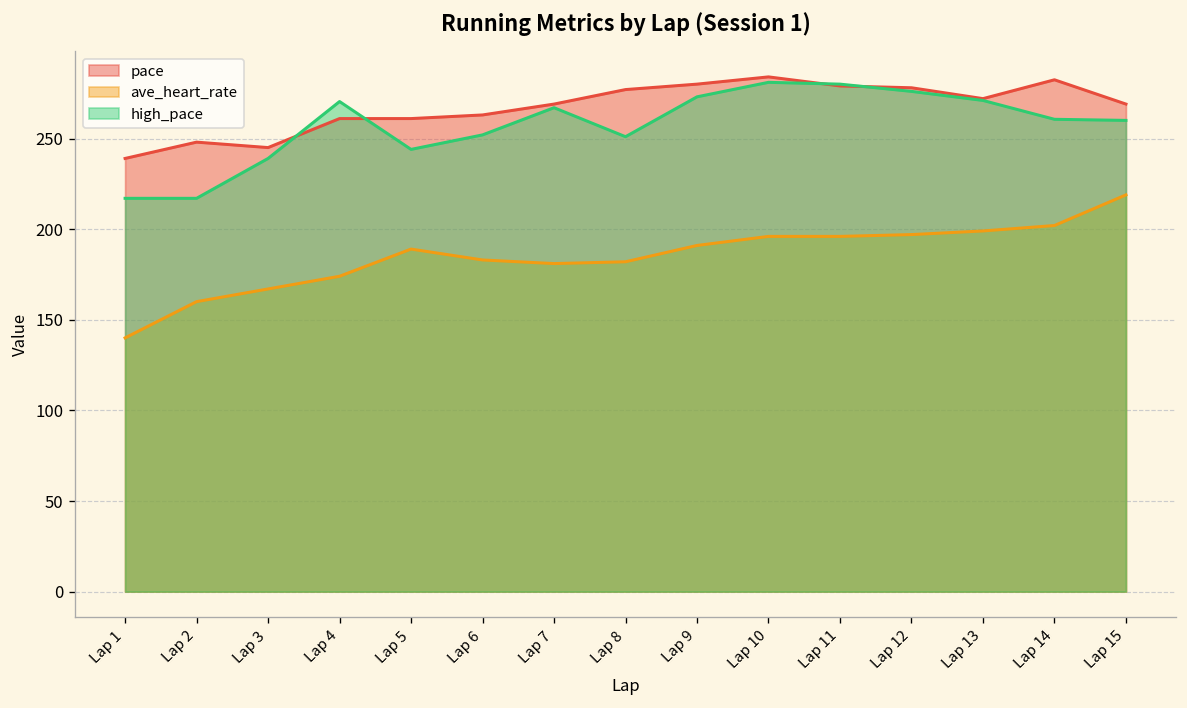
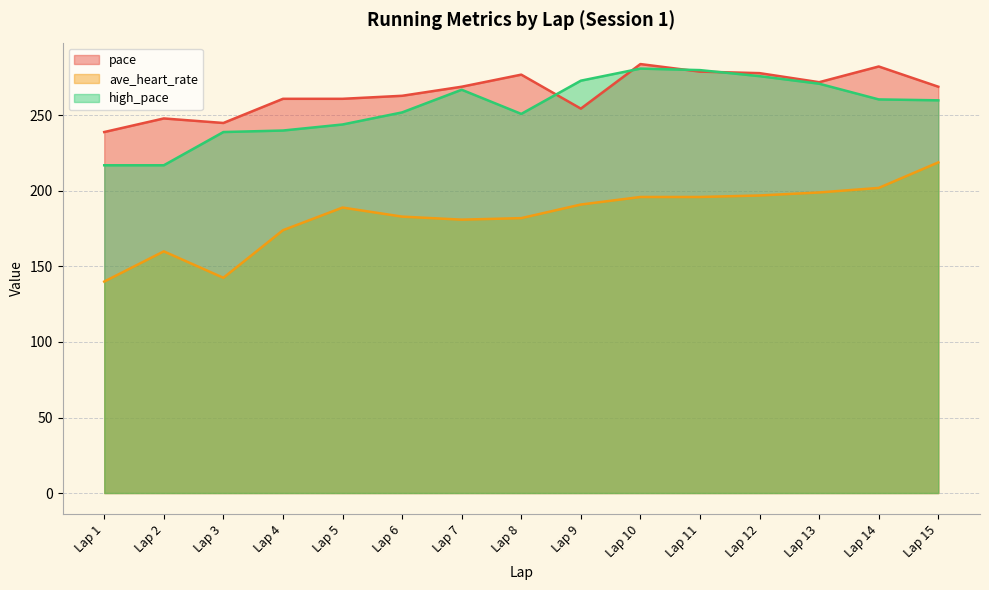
  {
    "pace": {
      "Lap 1": 239,
      "Lap 2": 248,
      "Lap 3": 245,
      "Lap 4": 261,
      "Lap 5": 261,
      "Lap 6": 263,
      "Lap 7": 269,
      "Lap 8": 277,
-     "Lap 9": 280,
+     "Lap 9": 255,
      "Lap 10": 284,
      "Lap 12": 278,
      "Lap 14": 282,
      "Lap 15": 269
    },
    "ave_heart_rate": {
      "Lap 1": 140,
      "Lap 2": 160,
-     "Lap 3": 167,
+     "Lap 3": 143,
      "Lap 4": 174,
      "Lap 5": 189,
      "Lap 6": 183,
      "Lap 7": 181,
      "Lap 8": 182,
      "Lap 9": 191,
      "Lap 10": 196,
      "Lap 11": 196,
      "Lap 12": 197,
      "Lap 13": 199,
      "Lap 14": 202,
      "Lap 15": 219
    },
    "high_pace": {
      "Lap 1": 217,
      "Lap 2": 217,
      "Lap 3": 239,
-     "Lap 4": 270,
+     "Lap 4": 240,
      "Lap 5": 244,
      "Lap 6": 252,
      "Lap 7": 267,
      "Lap 8": 251,
      "Lap 9": 273,
      "Lap 10": 281,
      "Lap 12": 276,
      "Lap 14": 261,
      "Lap 15": 260
    }
  }
